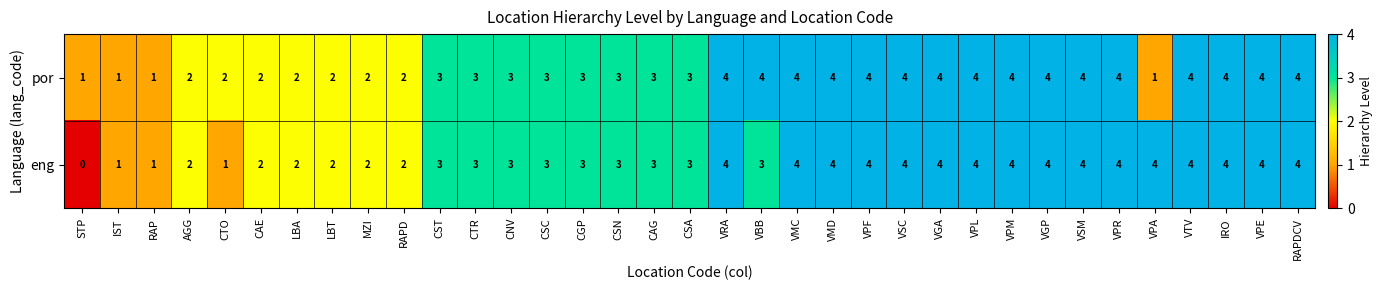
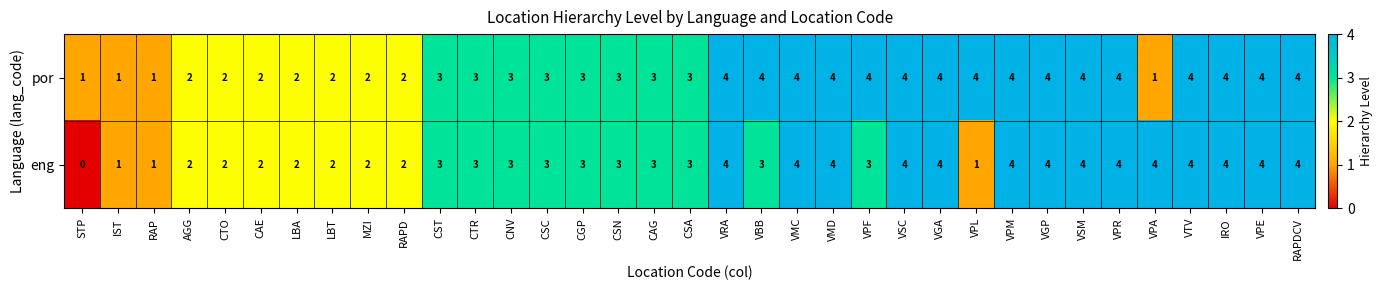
  {
    "por": {
      "STP": 1,
      "IST": 1,
      "RAP": 1,
      "AGG": 2,
      "CTO": 2,
      "CAE": 2,
      "LBA": 2,
      "LBT": 2,
      "MZI": 2,
      "RAPD": 2,
      "CST": 3,
      "CTR": 3,
      "CNV": 3,
      "CSC": 3,
      "CGP": 3,
      "CSN": 3,
      "CAG": 3,
      "CSA": 3,
      "VRA": 4,
      "VBB": 4,
      "VMC": 4,
      "VMD": 4,
      "VPF": 4,
      "VSC": 4,
      "VGA": 4,
      "VPL": 4,
      "VPM": 4,
      "VGP": 4,
      "VSM": 4,
      "VPR": 4,
      "VPA": 1,
      "VTV": 4,
      "IRO": 4,
      "VPE": 4,
      "RAPDCV": 4
    },
    "eng": {
      "STP": 0,
      "IST": 1,
      "RAP": 1,
      "AGG": 2,
-     "CTO": 1,
+     "CTO": 2,
      "CAE": 2,
      "LBA": 2,
      "LBT": 2,
      "MZI": 2,
      "RAPD": 2,
      "CST": 3,
      "CTR": 3,
      "CNV": 3,
      "CSC": 3,
      "CGP": 3,
      "CSN": 3,
      "CAG": 3,
      "CSA": 3,
      "VRA": 4,
      "VBB": 3,
      "VMC": 4,
      "VMD": 4,
-     "VPF": 4,
+     "VPF": 3,
      "VSC": 4,
      "VGA": 4,
-     "VPL": 4,
+     "VPL": 1,
      "VPM": 4,
      "VGP": 4,
      "VSM": 4,
      "VPR": 4,
      "VPA": 4,
      "VTV": 4,
      "IRO": 4,
      "VPE": 4,
      "RAPDCV": 4
    }
  }
